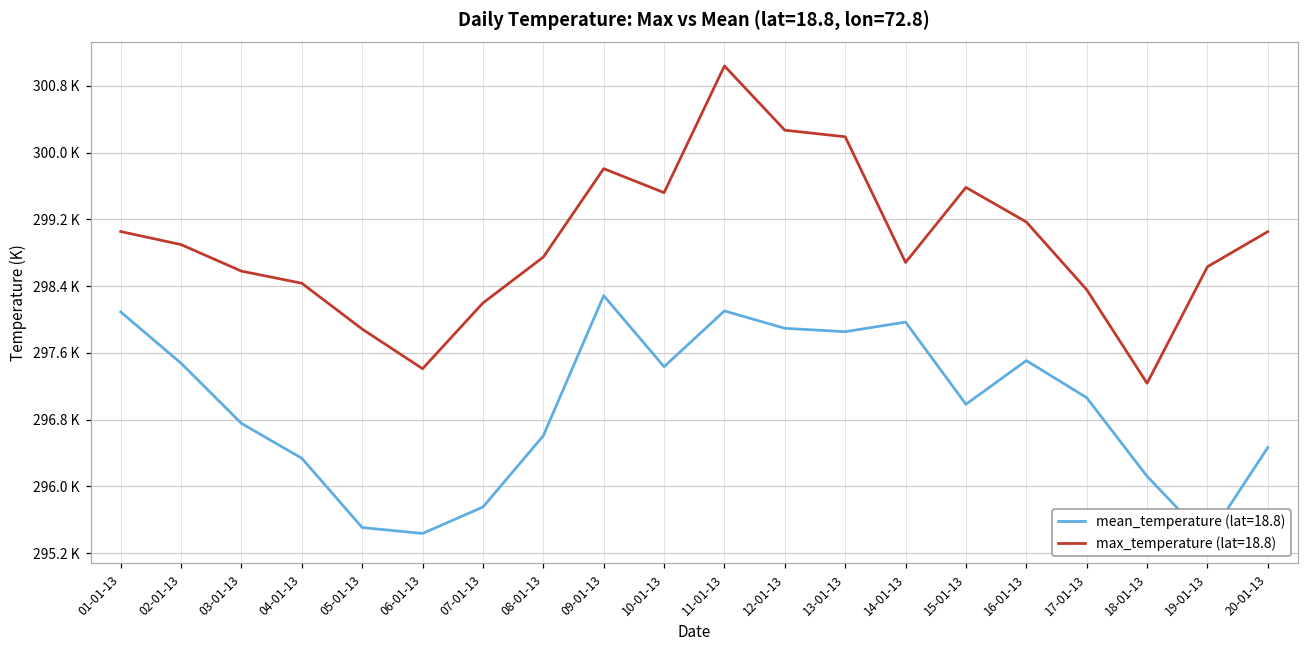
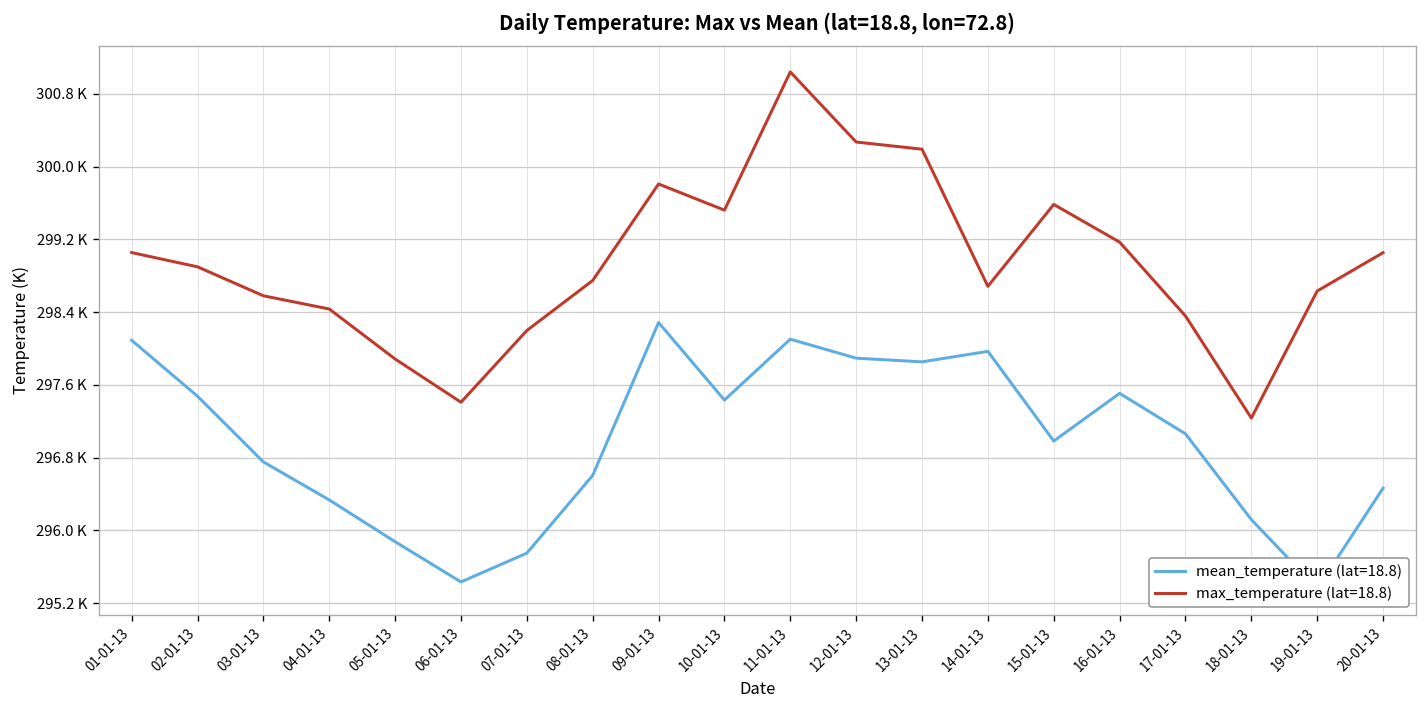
  {
    "mean_temperature (lat=18.8)": {
      "01-01-13": 298100,
      "02-01-13": 297500,
      "03-01-13": 296800,
      "04-01-13": 296300,
-     "05-01-13": 295500,
+     "05-01-13": 295900,
      "06-01-13": 295400,
      "07-01-13": 295800,
      "08-01-13": 296600,
      "09-01-13": 298300,
      "10-01-13": 297400,
      "11-01-13": 298100,
      "12-01-13": 297900,
      "13-01-13": 297900,
      "14-01-13": 298000,
      "15-01-13": 297000,
      "16-01-13": 297500,
      "17-01-13": 297100,
      "18-01-13": 296100,
      "20-01-13": 296500
    },
    "max_temperature (lat=18.8)": {
      "01-01-13": 299100,
      "02-01-13": 298900,
      "03-01-13": 298600,
      "04-01-13": 298400,
      "05-01-13": 297900,
      "06-01-13": 297400,
      "07-01-13": 298200,
      "08-01-13": 298700,
      "09-01-13": 299800,
      "10-01-13": 299500,
      "11-01-13": 301000,
      "12-01-13": 300300,
      "13-01-13": 300200,
      "14-01-13": 298700,
      "15-01-13": 299600,
      "16-01-13": 299200,
      "17-01-13": 298400,
      "18-01-13": 297200,
      "19-01-13": 298600,
      "20-01-13": 299100
    }
  }
